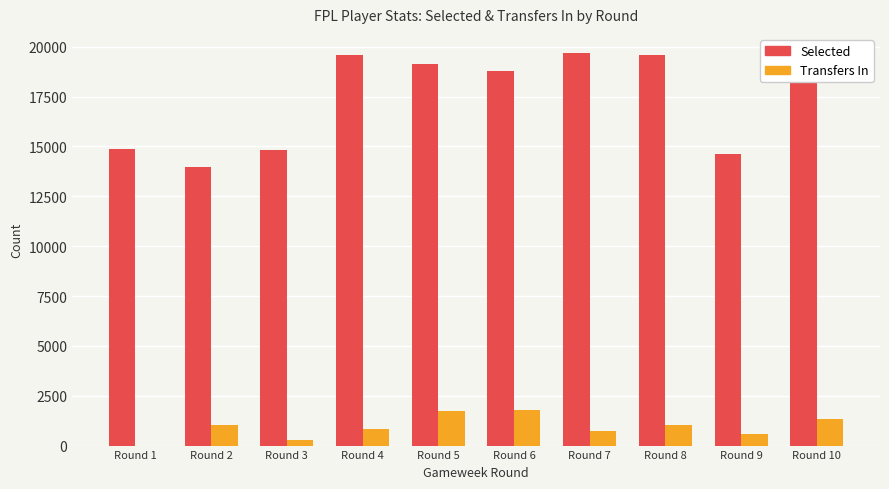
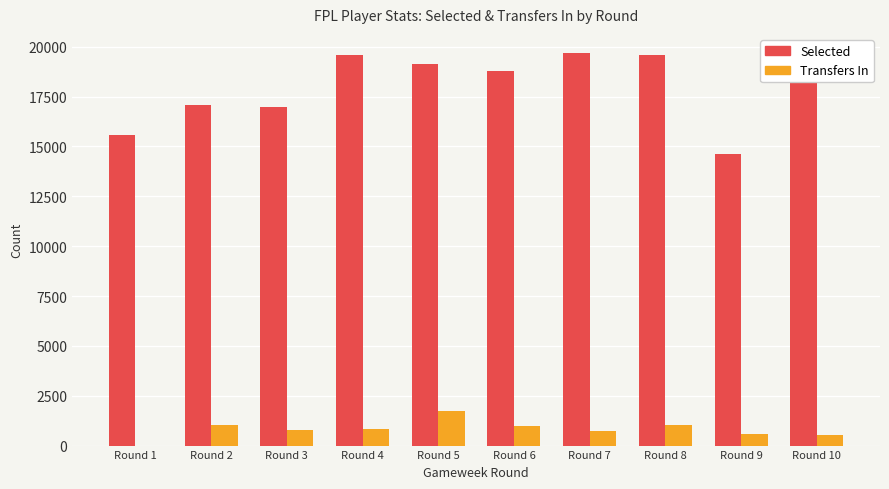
  {
    "Selected": {
-     "Round 1": 14900,
-     "Round 2": 14000,
-     "Round 3": 14800,
+     "Round 1": 15600,
+     "Round 2": 17100,
+     "Round 3": 17000,
      "Round 4": 19600,
      "Round 5": 19100,
      "Round 6": 18800,
      "Round 7": 19700,
      "Round 8": 19600,
      "Round 9": 14600
    },
    "Transfers In": {
      "Round 1": 0,
      "Round 2": 1100,
-     "Round 3": 300,
+     "Round 3": 800,
      "Round 4": 800,
      "Round 5": 1800,
-     "Round 6": 1800,
+     "Round 6": 1000,
      "Round 7": 700,
      "Round 8": 1000,
      "Round 9": 600,
-     "Round 10": 1300
+     "Round 10": 600
    }
  }
